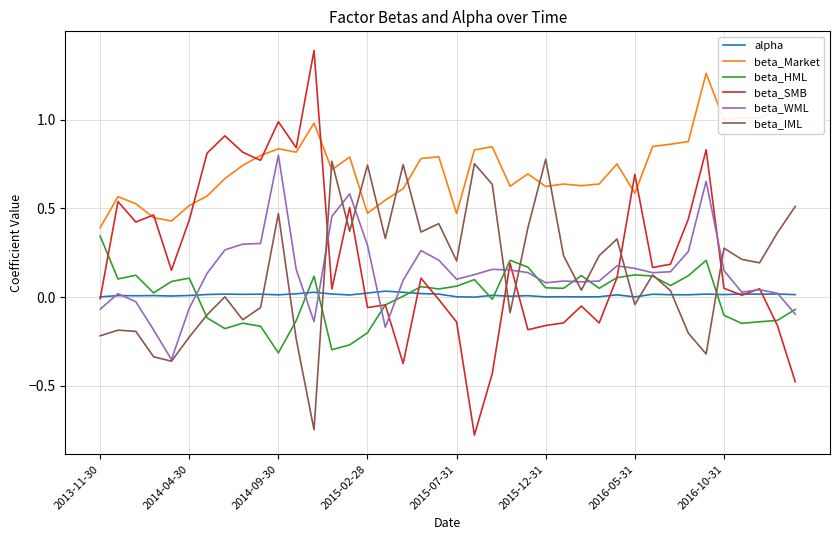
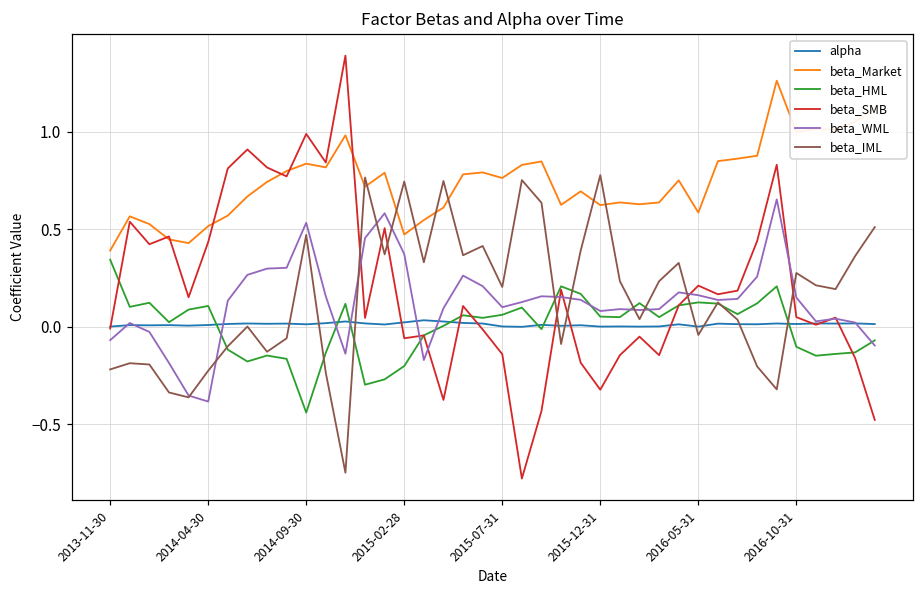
  {
    "alpha": {
      "2014-04-30": 0.01,
      "2014-09-30": 0.01,
      "2015-02-28": 0.02,
      "2015-07-31": 0.00,
      "2015-12-31": 0.00,
      "2016-05-31": 0.00,
      "2016-10-31": 0.01
    },
    "beta_Market": {
      "2013-11-30": 0.39,
      "2014-04-30": 0.52,
      "2014-09-30": 0.84,
      "2015-02-28": 0.47,
-     "2015-07-31": 0.47,
+     "2015-07-31": 0.76,
      "2015-12-31": 0.62,
      "2016-05-31": 0.59
    },
    "beta_HML": {
      "2013-11-30": 0.34,
      "2014-04-30": 0.11,
-     "2014-09-30": -0.31,
+     "2014-09-30": -0.44,
      "2015-02-28": -0.20,
      "2015-07-31": 0.06,
      "2015-12-31": 0.05,
      "2016-05-31": 0.13,
      "2016-10-31": -0.10
    },
    "beta_SMB": {
      "2014-04-30": 0.43,
      "2014-09-30": 0.99,
      "2015-02-28": -0.06,
      "2015-07-31": -0.14,
-     "2015-12-31": -0.16,
-     "2016-05-31": 0.69,
+     "2015-12-31": -0.32,
+     "2016-05-31": 0.21,
      "2016-10-31": 0.05
    },
    "beta_WML": {
      "2013-11-30": -0.07,
-     "2014-04-30": -0.06,
-     "2014-09-30": 0.80,
-     "2015-02-28": 0.29,
+     "2014-04-30": -0.38,
+     "2014-09-30": 0.53,
+     "2015-02-28": 0.37,
      "2015-07-31": 0.10,
      "2015-12-31": 0.08,
      "2016-05-31": 0.16,
      "2016-10-31": 0.15
    },
    "beta_IML": {
      "2013-11-30": -0.22,
      "2014-04-30": -0.22,
      "2014-09-30": 0.47,
      "2015-02-28": 0.74,
      "2015-07-31": 0.20,
      "2015-12-31": 0.78,
      "2016-05-31": -0.04,
      "2016-10-31": 0.28
    }
  }
